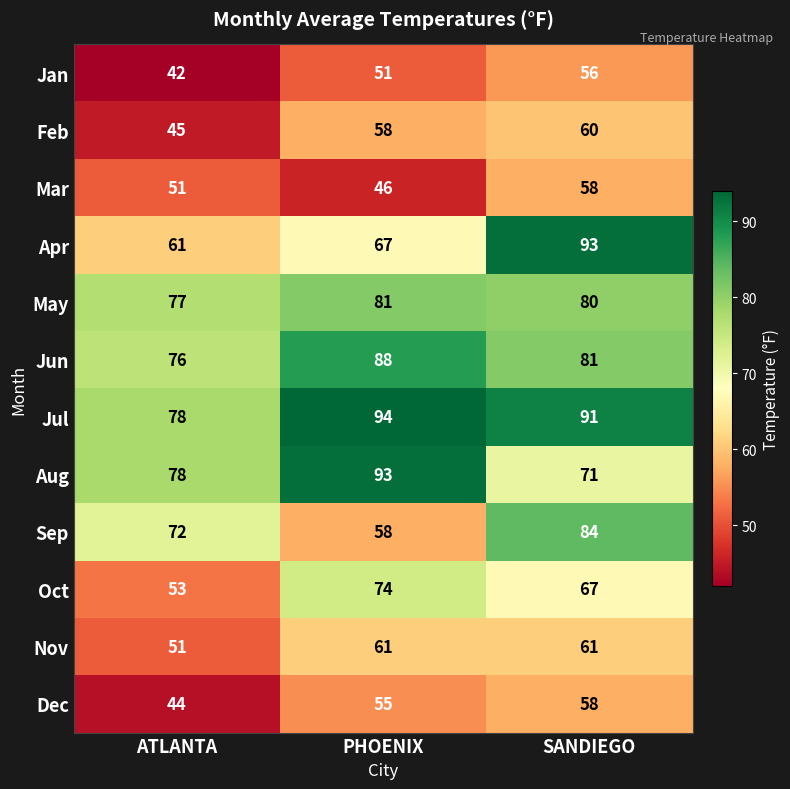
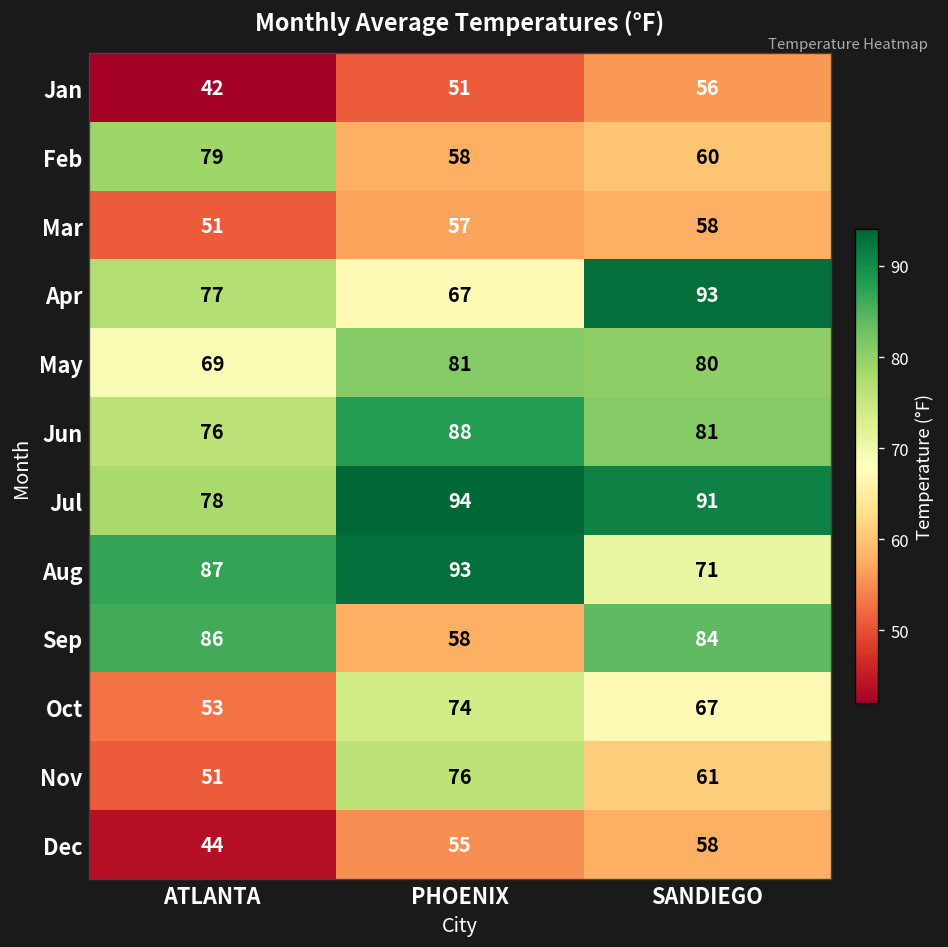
  {
    "Jan": {
      "ATLANTA": 42,
      "PHOENIX": 51,
      "SANDIEGO": 56
    },
    "Feb": {
-     "ATLANTA": 45,
+     "ATLANTA": 79,
      "PHOENIX": 58,
      "SANDIEGO": 60
    },
    "Mar": {
      "ATLANTA": 51,
-     "PHOENIX": 46,
+     "PHOENIX": 57,
      "SANDIEGO": 58
    },
    "Apr": {
-     "ATLANTA": 61,
+     "ATLANTA": 77,
      "PHOENIX": 67,
      "SANDIEGO": 93
    },
    "May": {
-     "ATLANTA": 77,
+     "ATLANTA": 69,
      "PHOENIX": 81,
      "SANDIEGO": 80
    },
    "Jun": {
      "ATLANTA": 76,
      "PHOENIX": 88,
      "SANDIEGO": 81
    },
    "Jul": {
      "ATLANTA": 78,
      "PHOENIX": 94,
      "SANDIEGO": 91
    },
    "Aug": {
-     "ATLANTA": 78,
+     "ATLANTA": 87,
      "PHOENIX": 93,
      "SANDIEGO": 71
    },
    "Sep": {
-     "ATLANTA": 72,
+     "ATLANTA": 86,
      "PHOENIX": 58,
      "SANDIEGO": 84
    },
    "Oct": {
      "ATLANTA": 53,
      "PHOENIX": 74,
      "SANDIEGO": 67
    },
    "Nov": {
      "ATLANTA": 51,
-     "PHOENIX": 61,
+     "PHOENIX": 76,
      "SANDIEGO": 61
    },
    "Dec": {
      "ATLANTA": 44,
      "PHOENIX": 55,
      "SANDIEGO": 58
    }
  }
